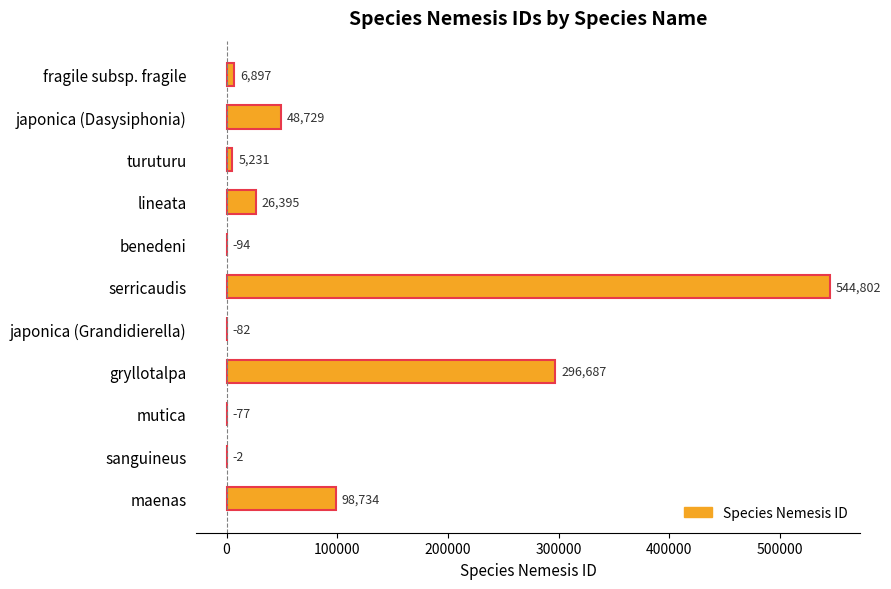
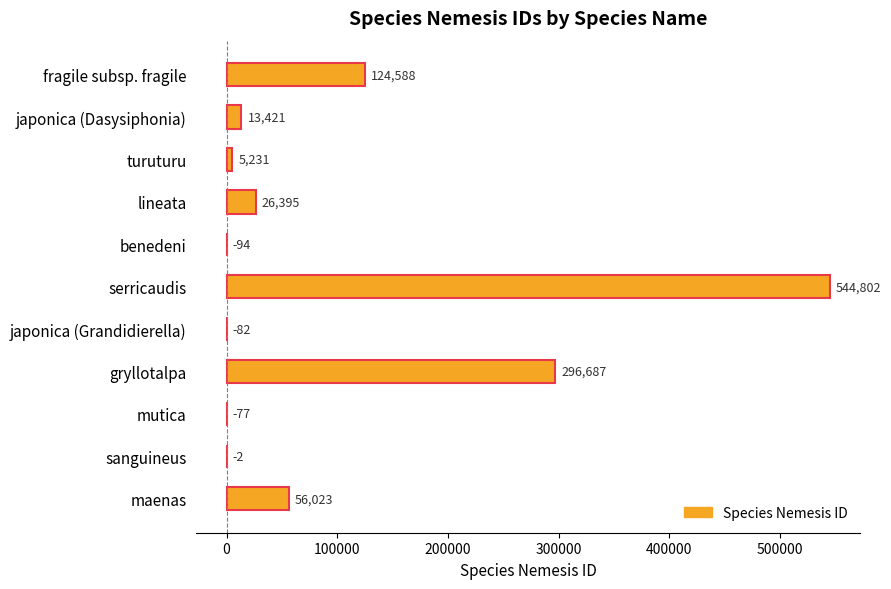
  {
-   "fragile subsp. fragile": "6,897",
-   "japonica (Dasysiphonia)": "48,729",
+   "fragile subsp. fragile": "124,588",
+   "japonica (Dasysiphonia)": "13,421",
    "turuturu": "5,231",
    "lineata": "26,395",
    "benedeni": "-94",
    "serricaudis": "544,802",
    "japonica (Grandidierella)": "-82",
    "gryllotalpa": "296,687",
    "mutica": "-77",
    "sanguineus": "-2",
-   "maenas": "98,734"
+   "maenas": "56,023"
  }
